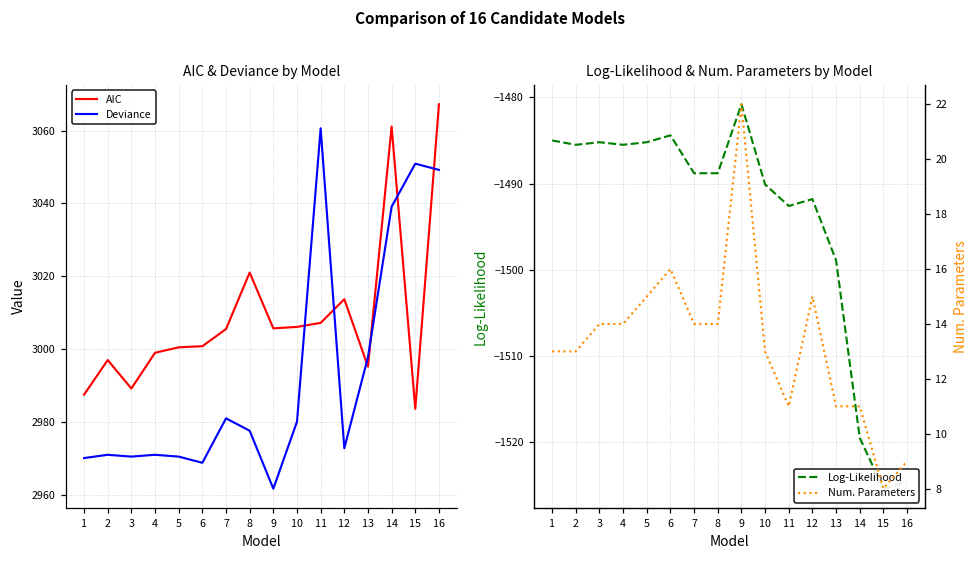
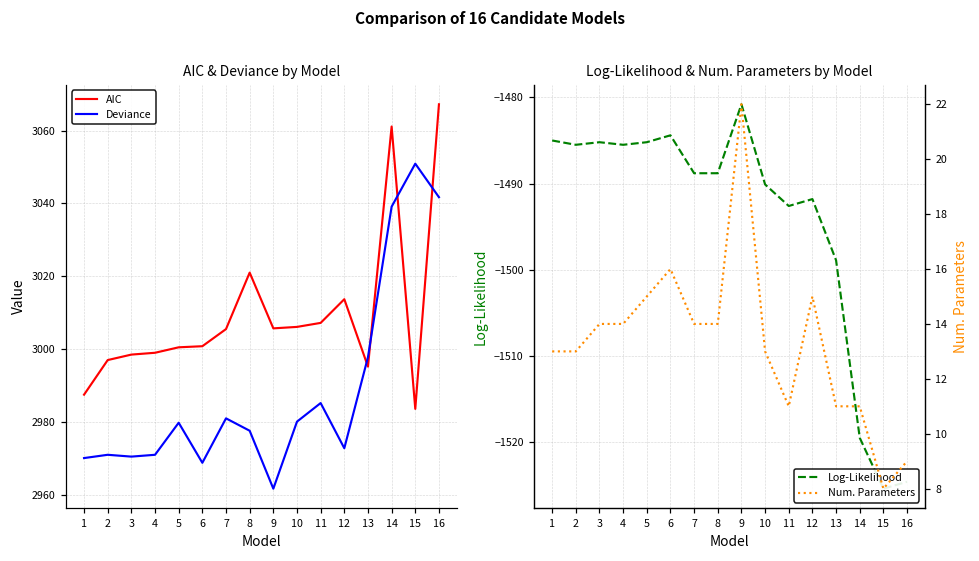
  {
    "AIC & Deviance by Model": {
      "AIC": {
        "1": 2988,
        "2": 2997,
-       "3": 2989,
+       "3": 2999,
        "4": 2999,
        "5": 3001,
        "6": 3001,
        "7": 3006,
        "8": 3021,
        "9": 3006,
        "10": 3006,
        "11": 3007,
        "12": 3014,
        "13": 2995,
        "14": 3061,
        "15": 2984,
        "16": 3067
      },
      "Deviance": {
        "1": 2970,
        "2": 2971,
        "3": 2971,
        "4": 2971,
-       "5": 2971,
+       "5": 2980,
        "6": 2969,
        "7": 2981,
        "8": 2978,
        "9": 2962,
        "10": 2980,
-       "11": 3061,
+       "11": 2985,
        "12": 2973,
        "13": 2998,
        "14": 3039,
        "15": 3051,
-       "16": 3049
+       "16": 3042
      }
    }
  }
